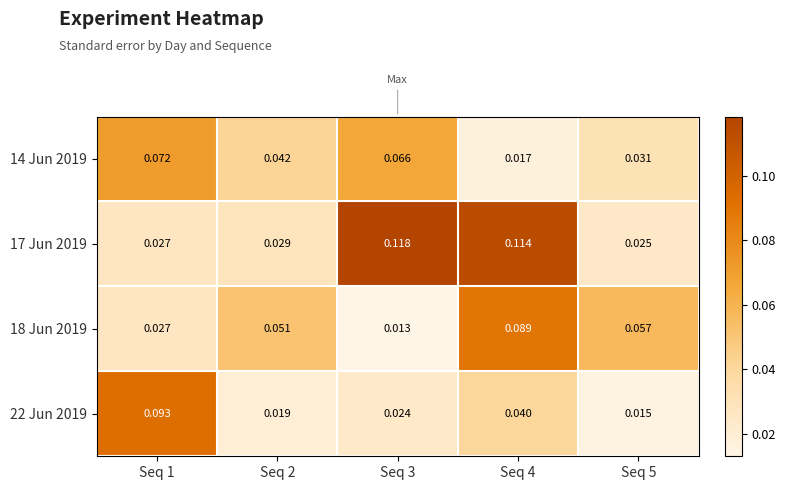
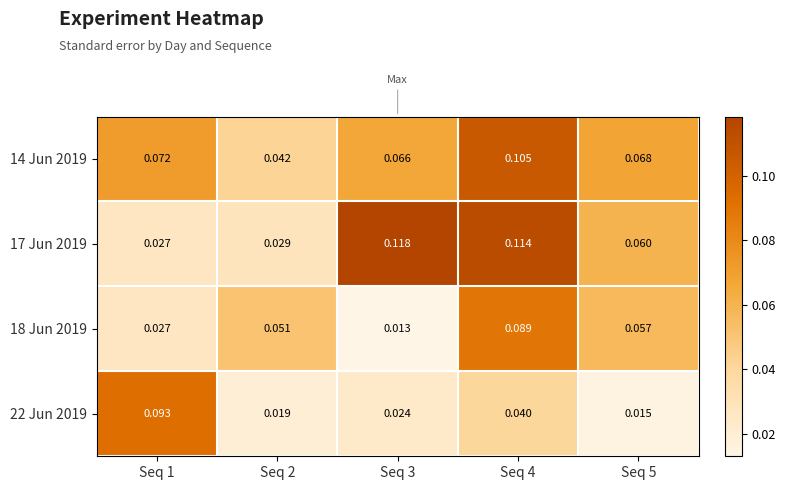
  {
    "14 Jun 2019": {
      "Seq 1": 0.072,
      "Seq 2": 0.042,
      "Seq 3": 0.066,
-     "Seq 4": 0.017,
-     "Seq 5": 0.031
+     "Seq 4": 0.105,
+     "Seq 5": 0.068
    },
    "17 Jun 2019": {
      "Seq 1": 0.027,
      "Seq 2": 0.029,
      "Seq 3": 0.118,
      "Seq 4": 0.114,
-     "Seq 5": 0.025
+     "Seq 5": 0.060
    },
    "18 Jun 2019": {
      "Seq 1": 0.027,
      "Seq 2": 0.051,
      "Seq 3": 0.013,
      "Seq 4": 0.089,
      "Seq 5": 0.057
    },
    "22 Jun 2019": {
      "Seq 1": 0.093,
      "Seq 2": 0.019,
      "Seq 3": 0.024,
      "Seq 4": 0.040,
      "Seq 5": 0.015
    }
  }
